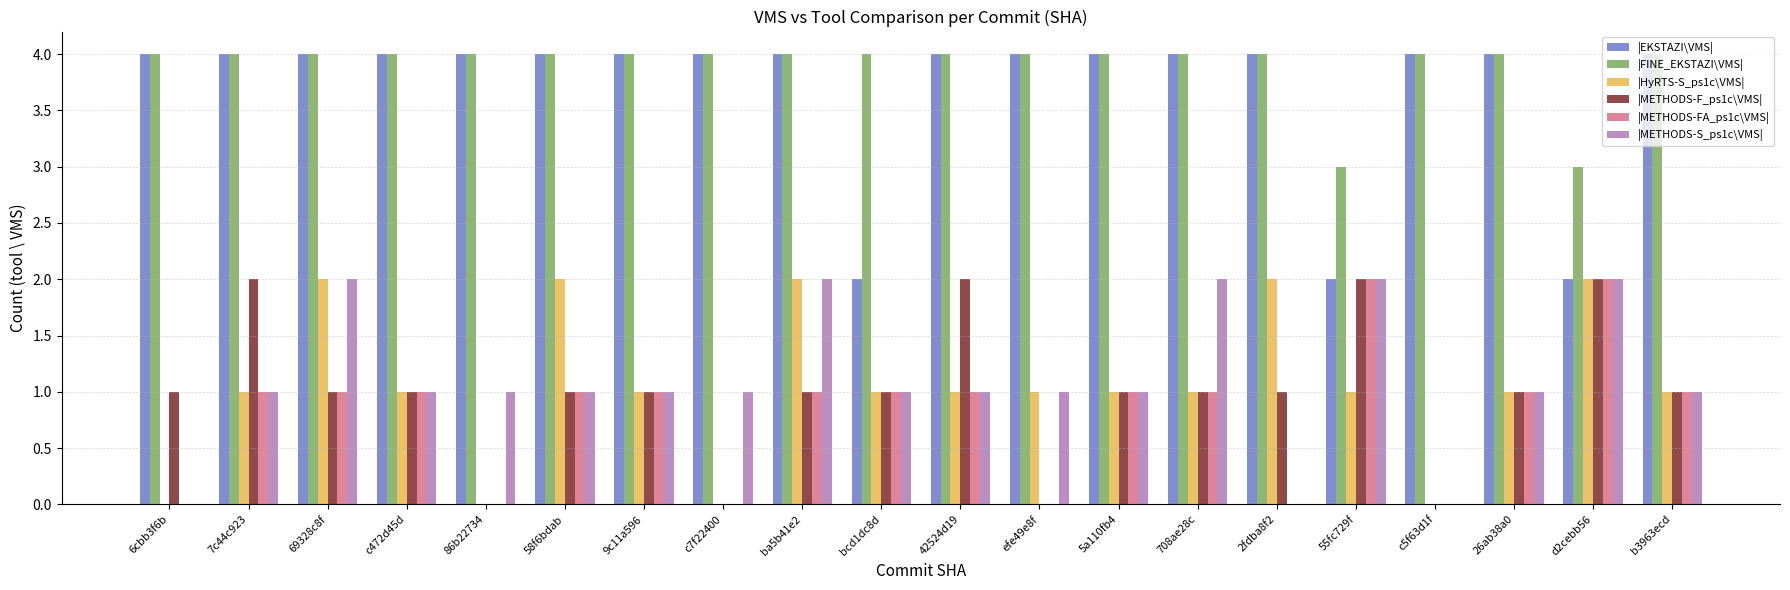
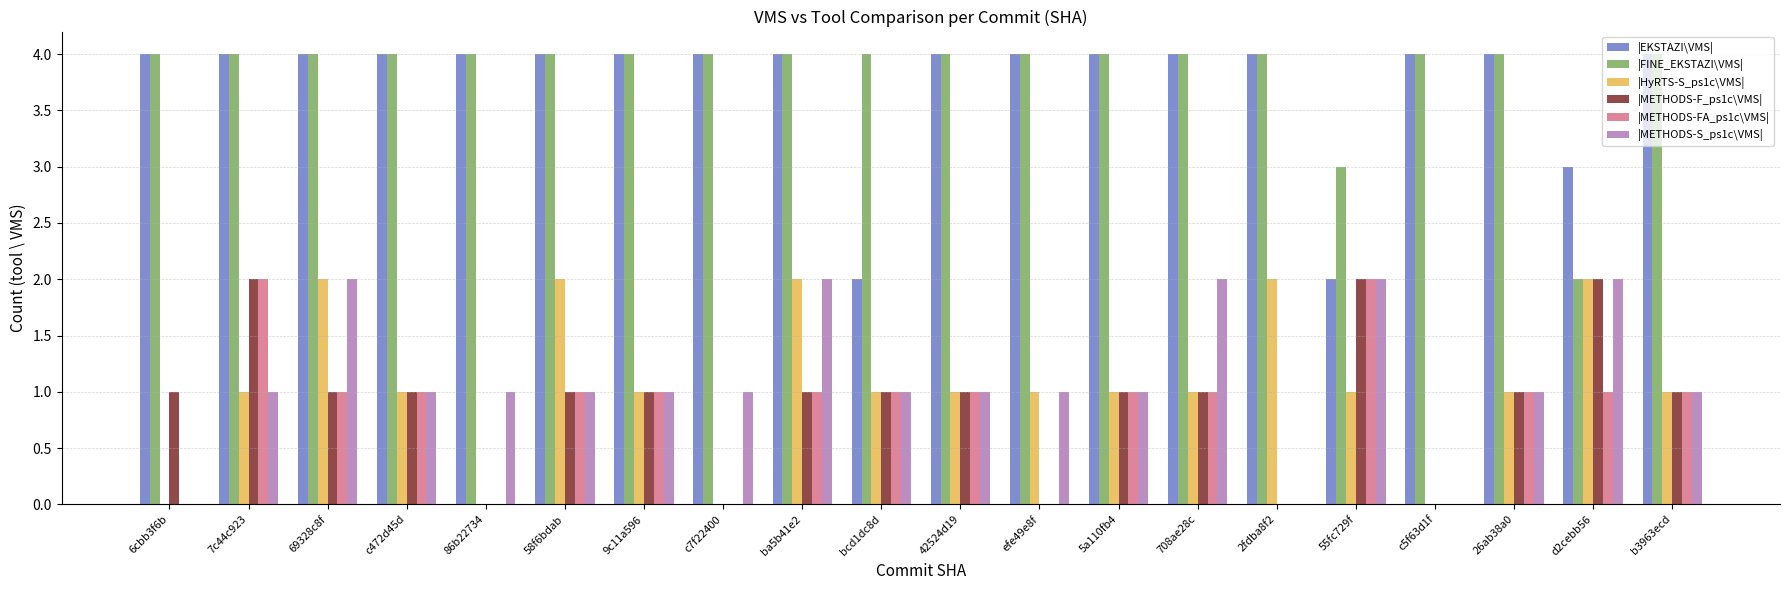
  {
    "|EKSTAZI\\VMS|": {
      "6cbb3f6b": 4,
      "7c44c923": 4,
      "69328c8f": 4,
      "c472d45d": 4,
      "86b22734": 4,
      "58f6bdab": 4,
      "9c11a596": 4,
      "c7f22400": 4,
      "ba5b41e2": 4,
      "bcd1dc8d": 2,
      "42524d19": 4,
      "efe49e8f": 4,
      "5a110fb4": 4,
      "708ae28c": 4,
      "2fdba8f2": 4,
      "55fc729f": 2,
      "c5f63d1f": 4,
      "26ab38a0": 4,
-     "d2cebb56": 2
+     "d2cebb56": 3
    },
    "|FINE_EKSTAZI\\VMS|": {
      "6cbb3f6b": 4,
      "7c44c923": 4,
      "69328c8f": 4,
      "c472d45d": 4,
      "86b22734": 4,
      "58f6bdab": 4,
      "9c11a596": 4,
      "c7f22400": 4,
      "ba5b41e2": 4,
      "bcd1dc8d": 4,
      "42524d19": 4,
      "efe49e8f": 4,
      "5a110fb4": 4,
      "708ae28c": 4,
      "2fdba8f2": 4,
      "55fc729f": 3,
      "c5f63d1f": 4,
      "26ab38a0": 4,
-     "d2cebb56": 3
+     "d2cebb56": 2
    },
    "|HyRTS-S_ps1c\\VMS|": {
      "6cbb3f6b": 0,
      "7c44c923": 1,
      "69328c8f": 2,
      "c472d45d": 1,
      "86b22734": 0,
      "58f6bdab": 2,
      "9c11a596": 1,
      "c7f22400": 0,
      "ba5b41e2": 2,
      "bcd1dc8d": 1,
      "42524d19": 1,
      "efe49e8f": 1,
      "5a110fb4": 1,
      "708ae28c": 1,
      "2fdba8f2": 2,
      "55fc729f": 1,
      "c5f63d1f": 0,
      "26ab38a0": 1,
      "d2cebb56": 2,
      "b3963ecd": 1
    },
    "|METHODS-F_ps1c\\VMS|": {
      "6cbb3f6b": 1,
      "7c44c923": 2,
      "69328c8f": 1,
      "c472d45d": 1,
      "86b22734": 0,
      "58f6bdab": 1,
      "9c11a596": 1,
      "c7f22400": 0,
      "ba5b41e2": 1,
      "bcd1dc8d": 1,
-     "42524d19": 2,
+     "42524d19": 1,
      "efe49e8f": 0,
      "5a110fb4": 1,
      "708ae28c": 1,
-     "2fdba8f2": 1,
+     "2fdba8f2": 0,
      "55fc729f": 2,
      "c5f63d1f": 0,
      "26ab38a0": 1,
      "d2cebb56": 2,
      "b3963ecd": 1
    },
    "|METHODS-FA_ps1c\\VMS|": {
      "6cbb3f6b": 0,
-     "7c44c923": 1,
+     "7c44c923": 2,
      "69328c8f": 1,
      "c472d45d": 1,
      "86b22734": 0,
      "58f6bdab": 1,
      "9c11a596": 1,
      "c7f22400": 0,
      "ba5b41e2": 1,
      "bcd1dc8d": 1,
      "42524d19": 1,
      "efe49e8f": 0,
      "5a110fb4": 1,
      "708ae28c": 1,
      "2fdba8f2": 0,
      "55fc729f": 2,
      "c5f63d1f": 0,
      "26ab38a0": 1,
-     "d2cebb56": 2,
+     "d2cebb56": 1,
      "b3963ecd": 1
    },
    "|METHODS-S_ps1c\\VMS|": {
      "6cbb3f6b": 0,
      "7c44c923": 1,
      "69328c8f": 2,
      "c472d45d": 1,
      "86b22734": 1,
      "58f6bdab": 1,
      "9c11a596": 1,
      "c7f22400": 1,
      "ba5b41e2": 2,
      "bcd1dc8d": 1,
      "42524d19": 1,
      "efe49e8f": 1,
      "5a110fb4": 1,
      "708ae28c": 2,
      "2fdba8f2": 0,
      "55fc729f": 2,
      "c5f63d1f": 0,
      "26ab38a0": 1,
      "d2cebb56": 2,
      "b3963ecd": 1
    }
  }
